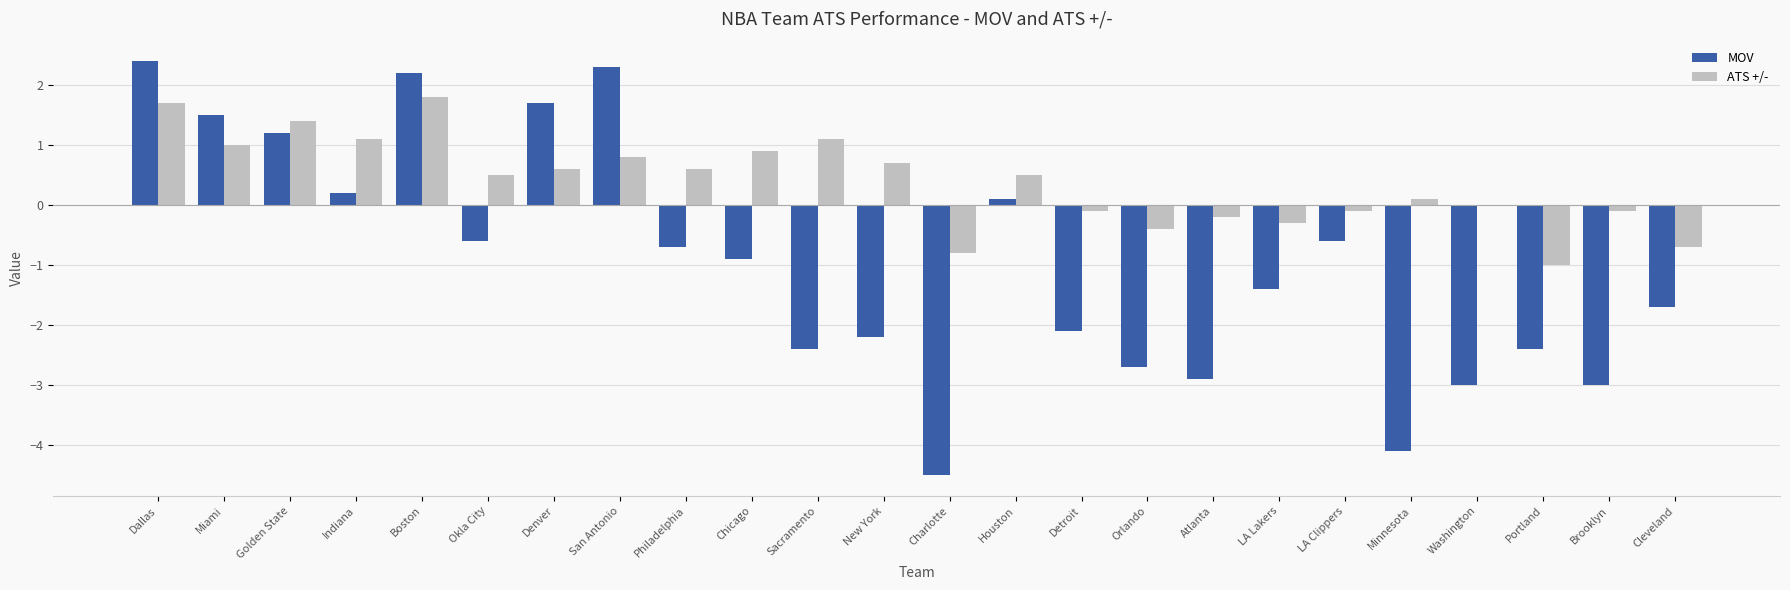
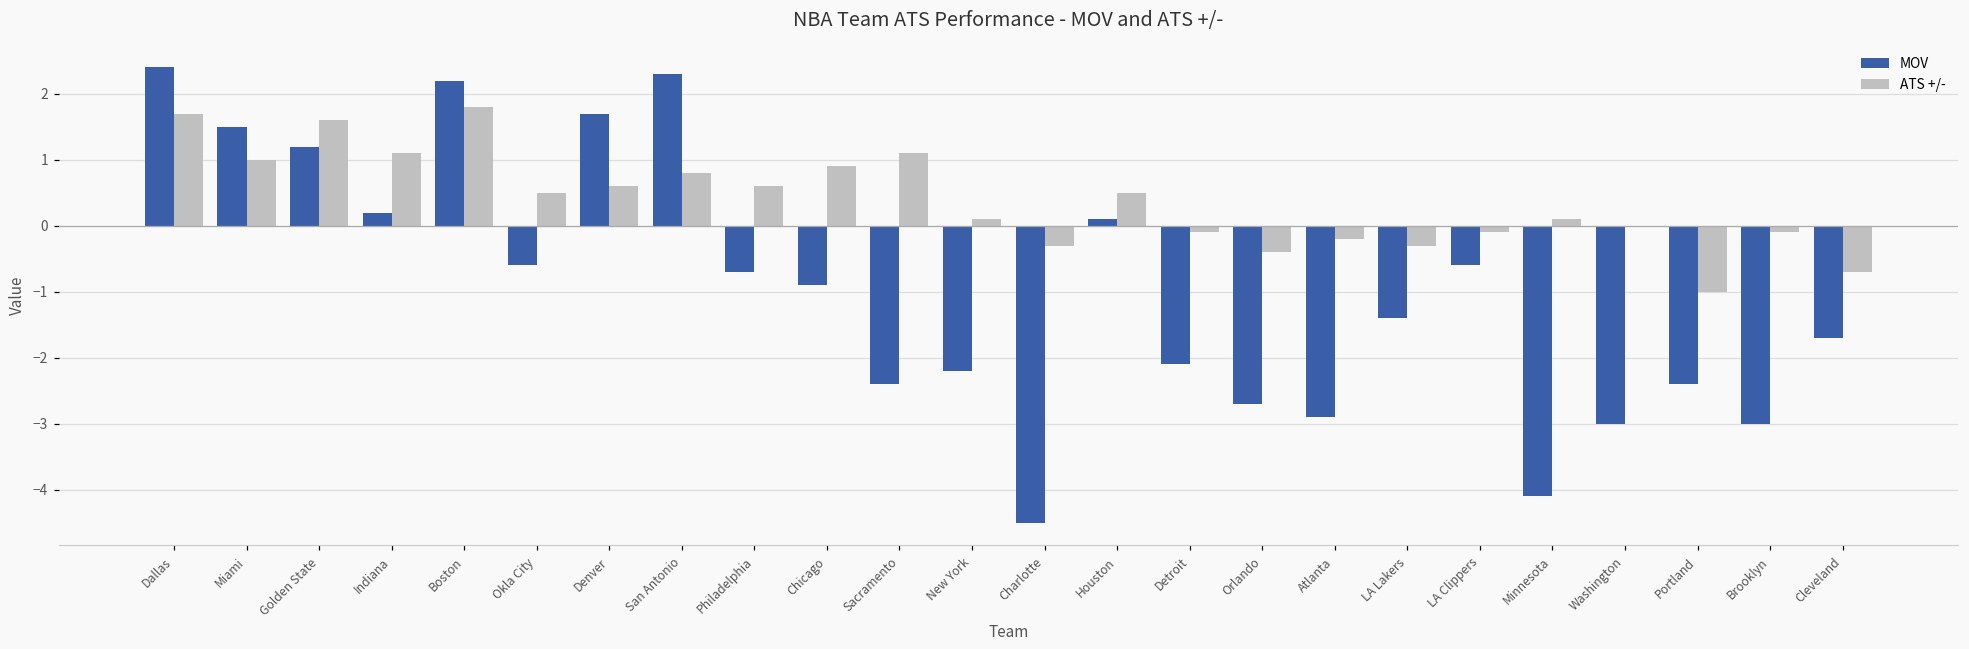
  {
    "MOV": {
      "Dallas": 2.4,
      "Miami": 1.5,
      "Golden State": 1.2,
      "Indiana": 0.2,
      "Boston": 2.2,
      "Okla City": -0.6,
      "Denver": 1.7,
      "San Antonio": 2.3,
      "Philadelphia": -0.7,
      "Chicago": -0.9,
      "Sacramento": -2.4,
      "New York": -2.2,
      "Charlotte": -4.5,
      "Houston": 0.1,
      "Detroit": -2.1,
      "Orlando": -2.7,
      "Atlanta": -2.9,
      "LA Lakers": -1.4,
      "LA Clippers": -0.6,
      "Minnesota": -4.1,
      "Washington": -3.0,
      "Portland": -2.4,
      "Brooklyn": -3.0,
      "Cleveland": -1.7
    },
    "ATS +/-": {
      "Dallas": 1.7,
      "Miami": 1.0,
-     "Golden State": 1.4,
+     "Golden State": 1.6,
      "Indiana": 1.1,
      "Boston": 1.8,
      "Okla City": 0.5,
      "Denver": 0.6,
      "San Antonio": 0.8,
      "Philadelphia": 0.6,
      "Chicago": 0.9,
      "Sacramento": 1.1,
-     "New York": 0.7,
-     "Charlotte": -0.8,
+     "New York": 0.1,
+     "Charlotte": -0.3,
      "Houston": 0.5,
      "Detroit": -0.1,
      "Orlando": -0.4,
      "Atlanta": -0.2,
      "LA Lakers": -0.3,
      "LA Clippers": -0.1,
      "Minnesota": 0.1,
      "Washington": 0.0,
      "Portland": -1.0,
      "Brooklyn": -0.1,
      "Cleveland": -0.7
    }
  }
